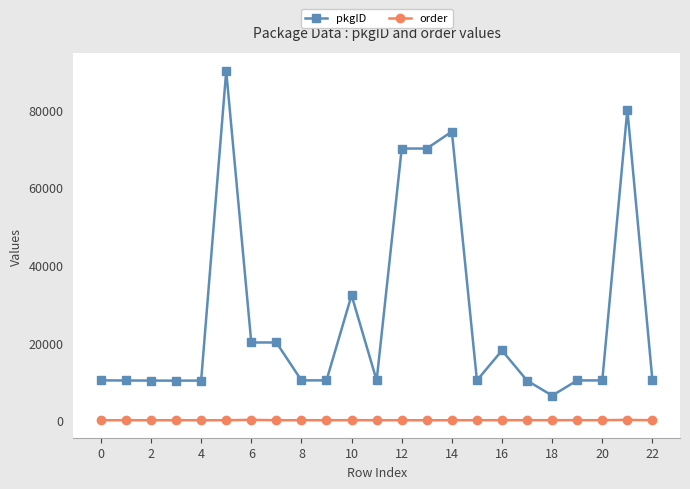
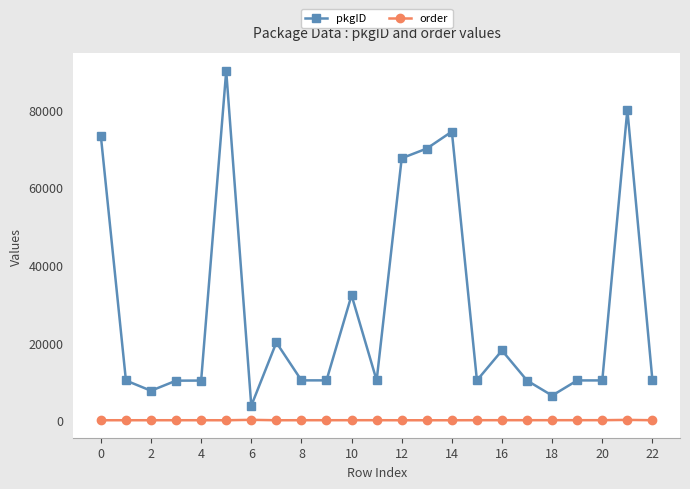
  {
    "pkgID": {
-     "0": 10000,
-     "2": 10000,
+     "0": 73000,
+     "2": 8000,
      "4": 10000,
-     "6": 20000,
+     "6": 4000,
      "8": 10000,
      "10": 32000,
-     "12": 70000,
+     "12": 68000,
      "14": 74000,
      "16": 18000,
      "18": 6000,
      "20": 10000,
      "22": 10000
    },
    "order": {
      "0": 0,
      "2": 0,
      "4": 0,
      "6": 0,
      "8": 0,
      "10": 0,
      "12": 0,
      "14": 0,
      "16": 0,
      "18": 0,
      "20": 0,
      "22": 0
    }
  }
